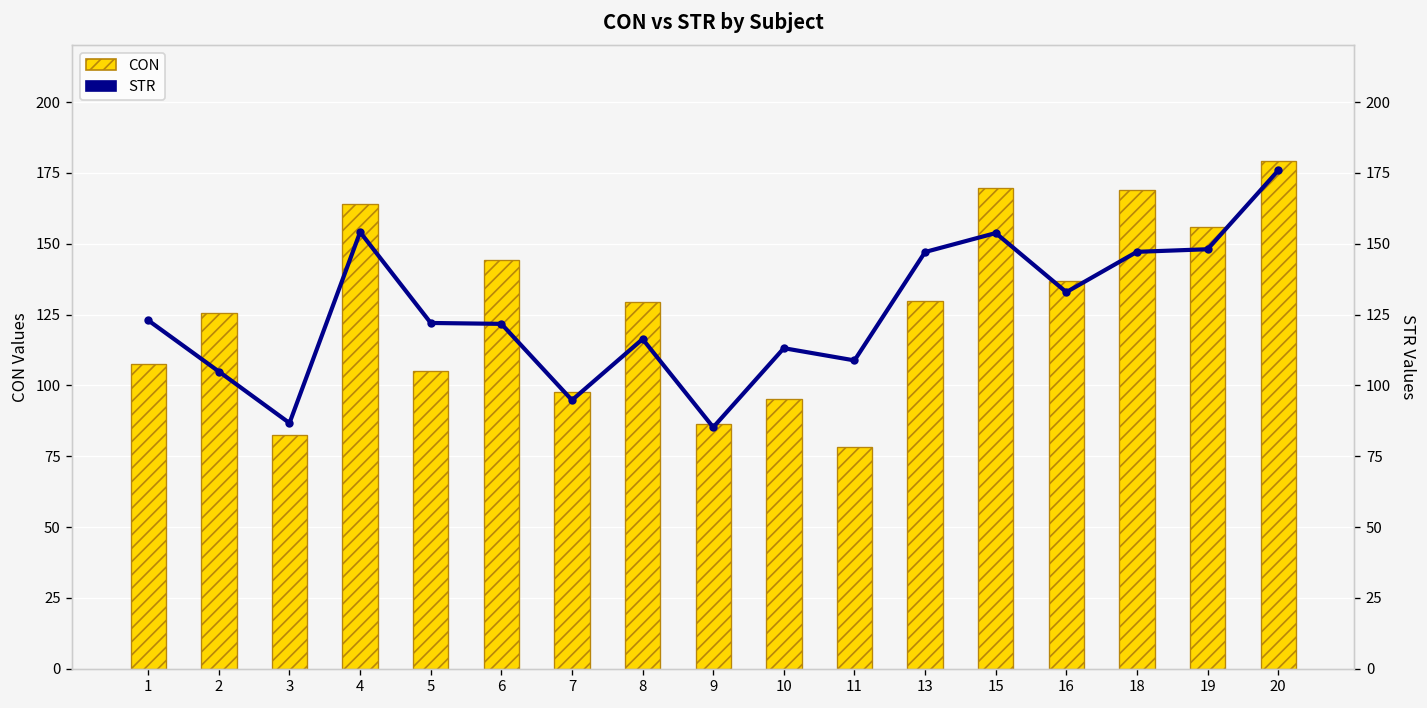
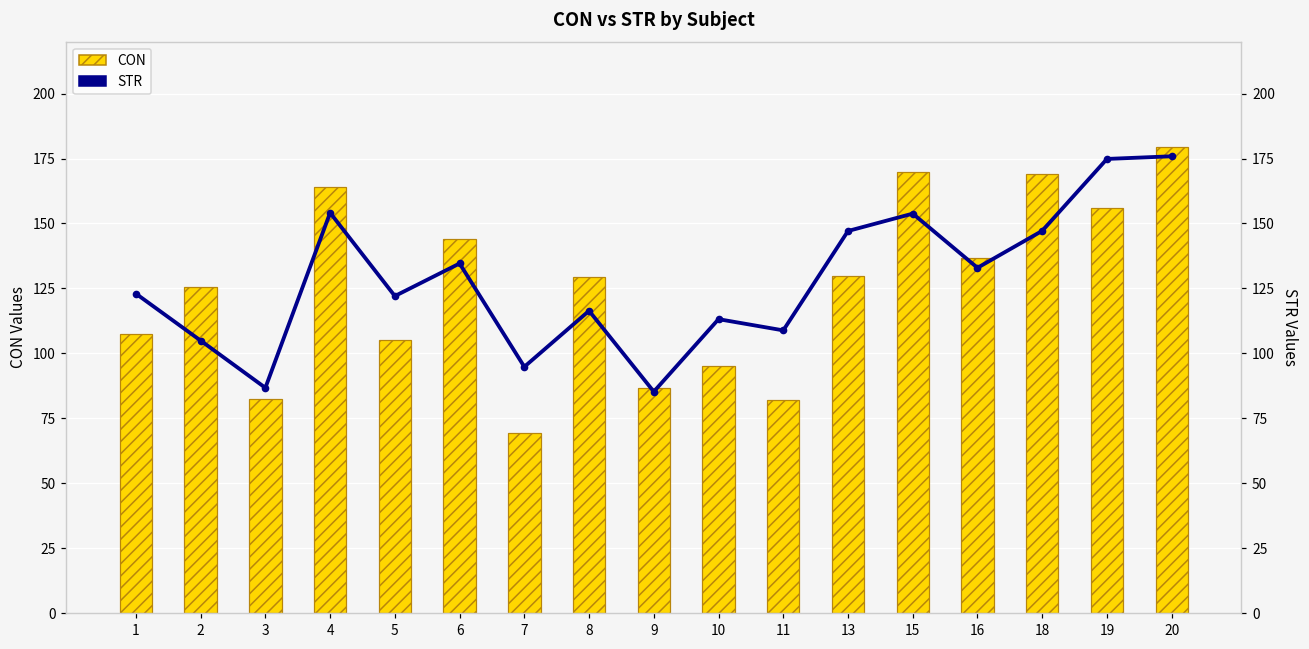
  {
    "CON": {
      "1": 107,
      "2": 126,
      "3": 82,
      "4": 164,
      "5": 105,
      "6": 144,
-     "7": 98,
+     "7": 69,
      "8": 129,
      "9": 86,
      "10": 95,
-     "11": 78,
+     "11": 82,
      "13": 130,
      "15": 170,
      "16": 137,
      "18": 169,
      "19": 156,
      "20": 179
    },
    "STR": {
      "1": 123,
      "2": 105,
      "3": 87,
      "4": 154,
      "5": 122,
-     "6": 122,
+     "6": 135,
      "7": 95,
      "8": 116,
      "9": 85,
      "10": 113,
      "11": 109,
      "13": 147,
      "15": 154,
      "16": 133,
      "18": 147,
-     "19": 148,
+     "19": 175,
      "20": 176
    }
  }
